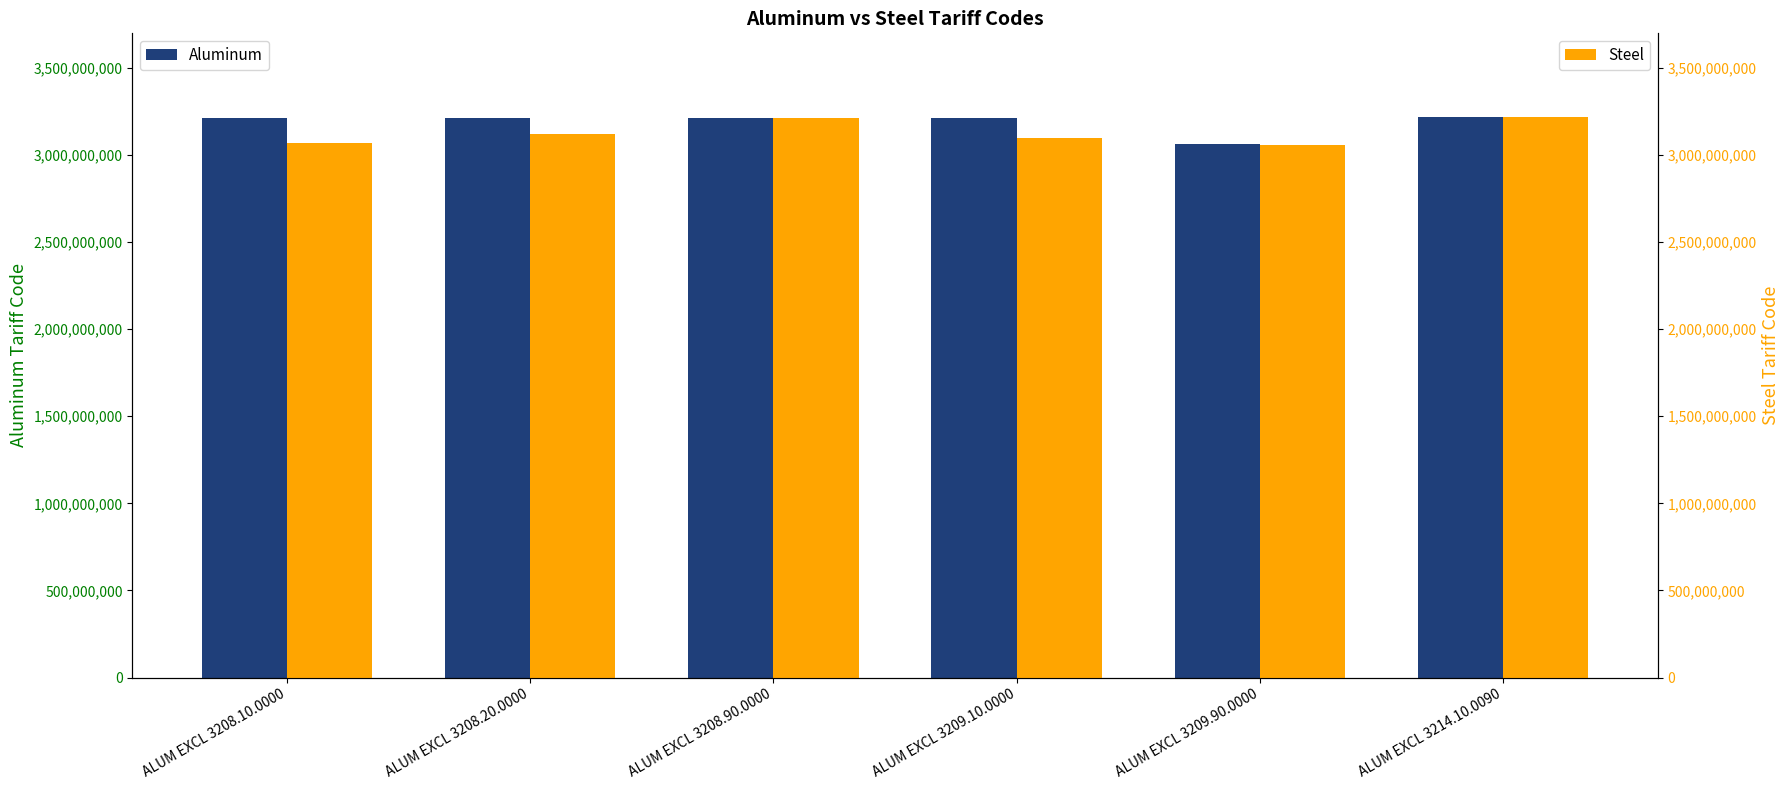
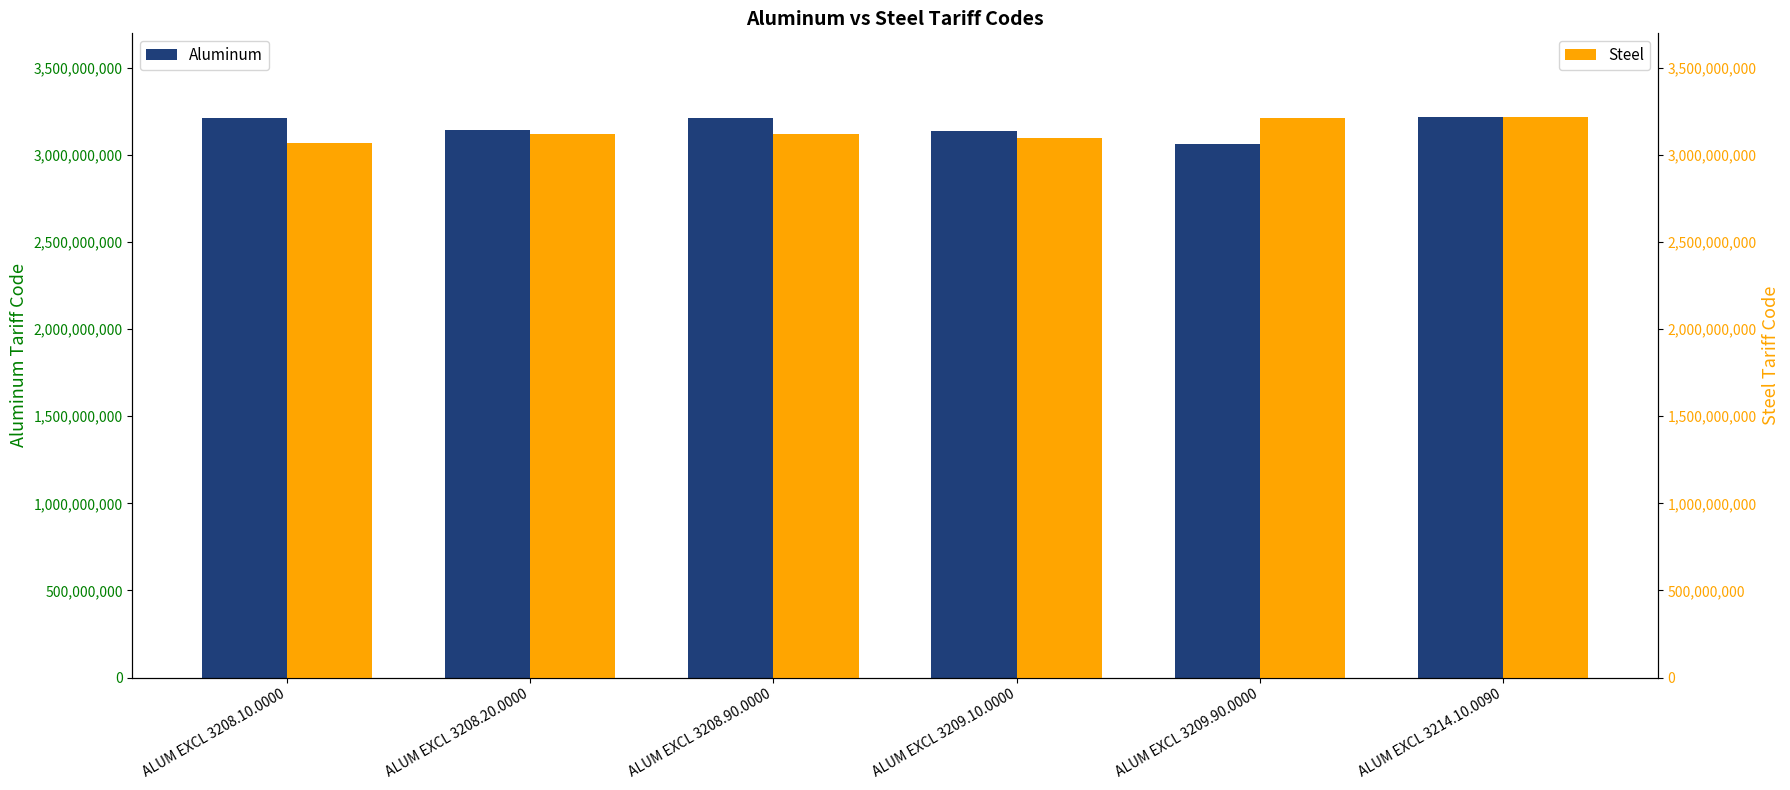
  {
    "Aluminum": {
      "ALUM EXCL 3208.10.0000": "3,210,000,000",
-     "ALUM EXCL 3208.20.0000": "3,210,000,000",
+     "ALUM EXCL 3208.20.0000": "3,140,000,000",
      "ALUM EXCL 3208.90.0000": "3,210,000,000",
-     "ALUM EXCL 3209.10.0000": "3,210,000,000",
+     "ALUM EXCL 3209.10.0000": "3,140,000,000",
      "ALUM EXCL 3209.90.0000": "3,060,000,000",
      "ALUM EXCL 3214.10.0090": "3,210,000,000"
    },
    "Steel": {
      "ALUM EXCL 3208.10.0000": "3,060,000,000",
      "ALUM EXCL 3208.20.0000": "3,120,000,000",
-     "ALUM EXCL 3208.90.0000": "3,210,000,000",
+     "ALUM EXCL 3208.90.0000": "3,120,000,000",
      "ALUM EXCL 3209.10.0000": "3,090,000,000",
-     "ALUM EXCL 3209.90.0000": "3,060,000,000",
+     "ALUM EXCL 3209.90.0000": "3,210,000,000",
      "ALUM EXCL 3214.10.0090": "3,210,000,000"
    }
  }
